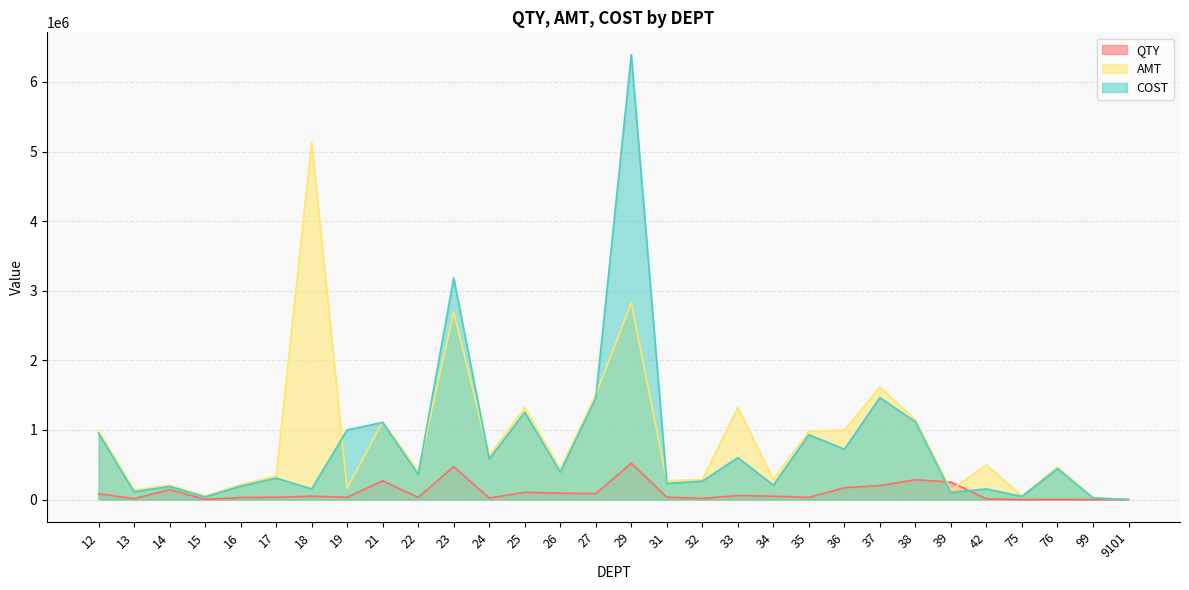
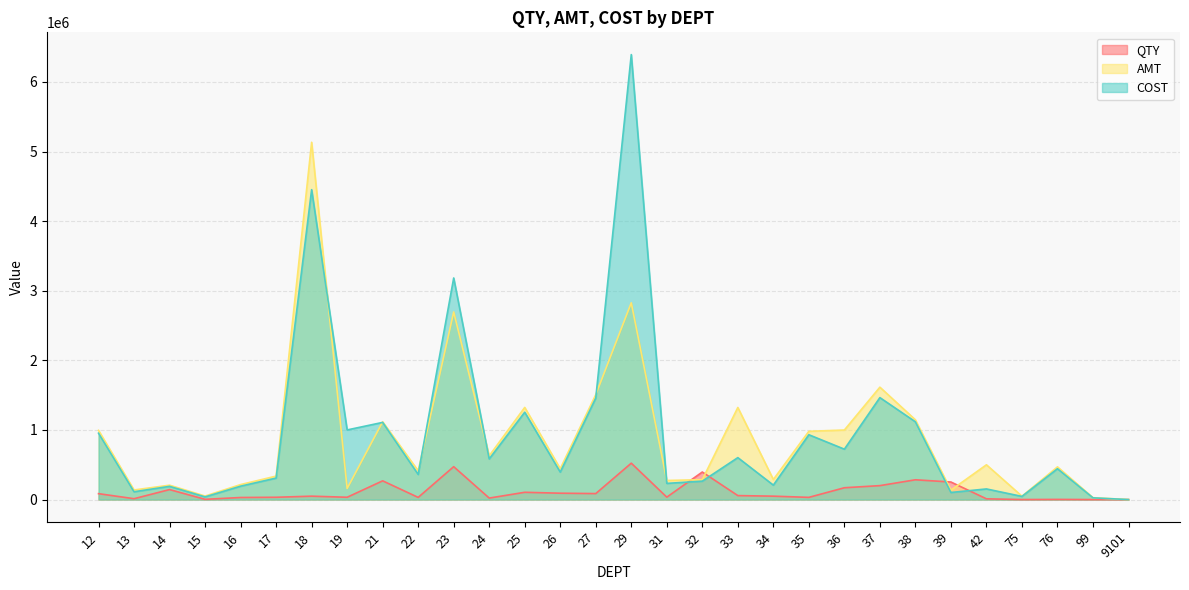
  {
    "QTY": {
      "12": 100000,
      "13": 0,
      "14": 100000,
      "16": 0,
      "17": 0,
      "18": 0,
      "19": 0,
      "21": 300000,
      "22": 0,
      "23": 500000,
      "24": 0,
      "25": 100000,
      "26": 100000,
      "27": 100000,
      "29": 500000,
      "31": 0,
-     "32": 0,
+     "32": 400000,
      "33": 100000,
      "34": 0,
      "35": 0,
      "36": 200000,
      "37": 200000,
      "38": 300000,
      "39": 300000,
      "42": 0,
      "75": 0,
      "76": 0
    },
    "AMT": {
      "12": 1000000,
      "18": 5100000,
      "19": 200000,
      "22": 400000,
      "23": 2700000,
      "24": 600000,
      "25": 1300000,
      "26": 400000,
      "27": 1500000,
      "29": 2800000,
      "31": 300000,
      "33": 1300000,
      "34": 300000,
      "35": 1000000,
      "36": 1000000,
      "37": 1600000,
      "42": 500000
    },
    "COST": {
      "12": 1000000,
-     "18": 200000,
+     "18": 4500000,
      "19": 1000000,
      "22": 400000,
      "23": 3200000,
      "24": 600000,
      "25": 1300000,
      "26": 400000,
      "27": 1500000,
      "29": 6400000,
      "31": 200000,
      "33": 600000,
      "34": 200000,
      "35": 900000,
      "36": 700000,
      "37": 1500000,
      "42": 200000
    }
  }
